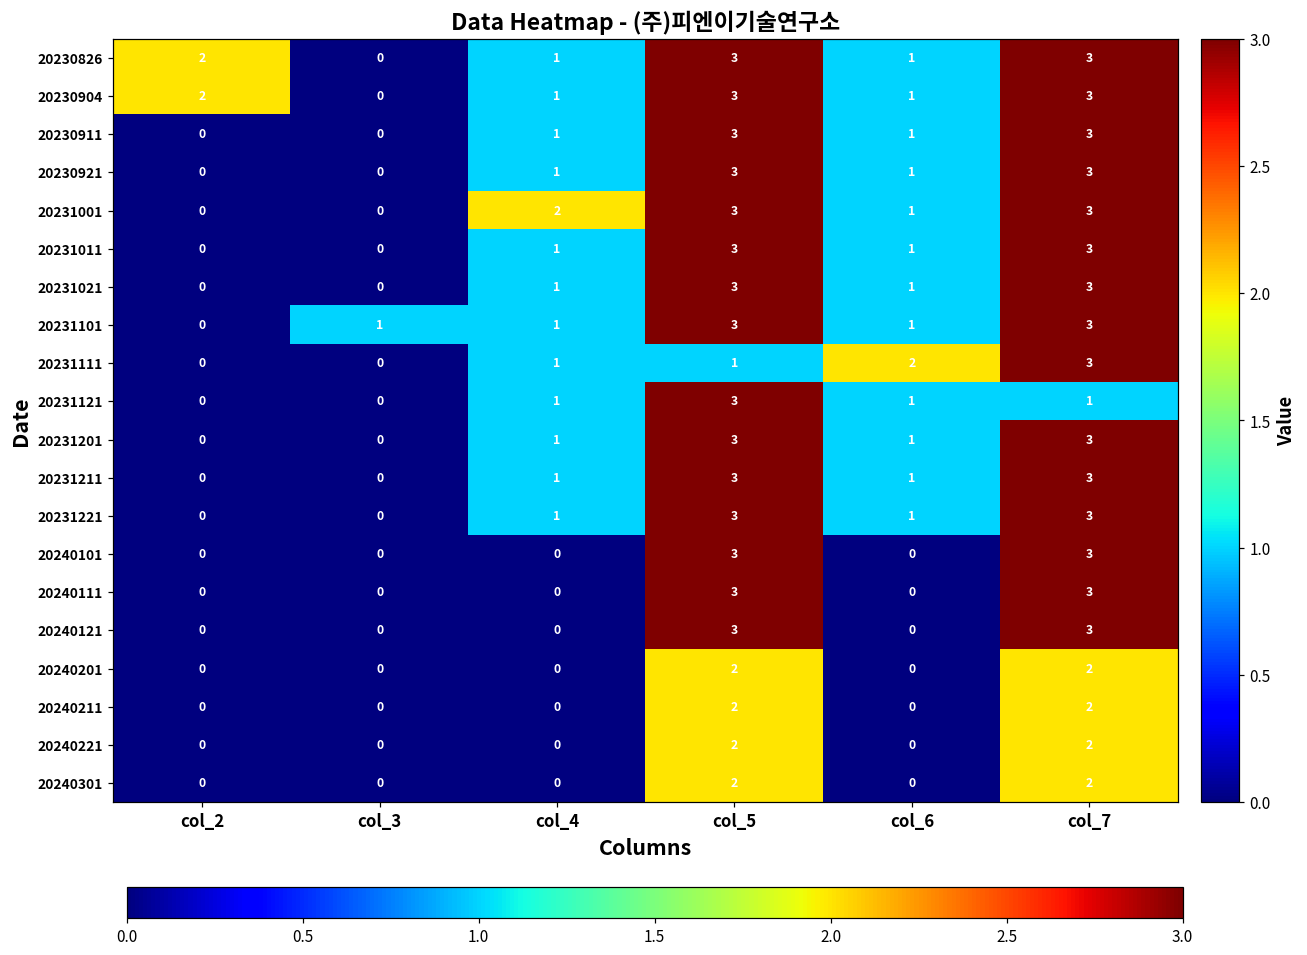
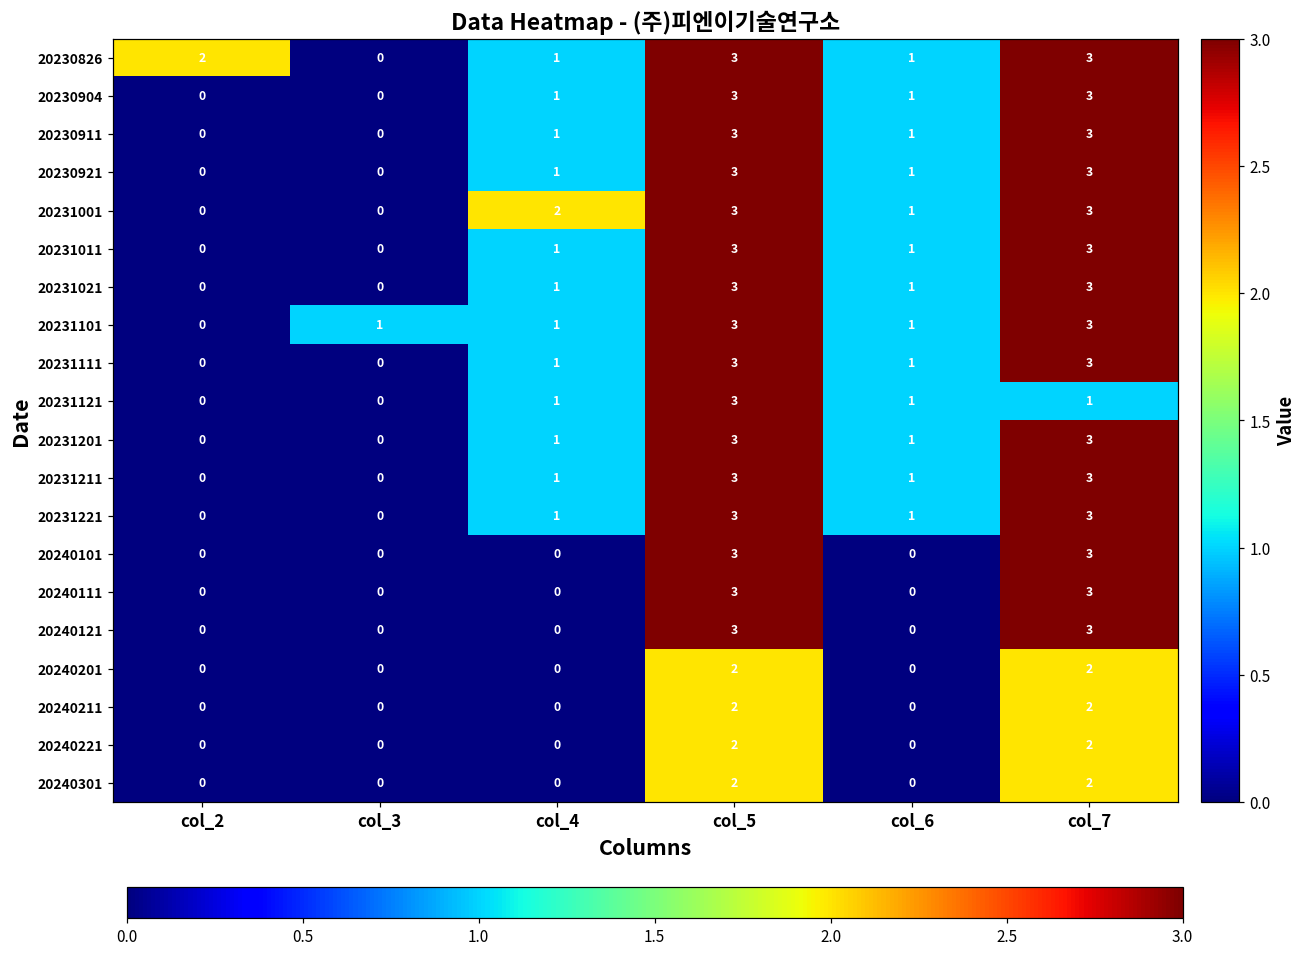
  {
    "20230826": {
      "col_2": 2,
      "col_3": 0,
      "col_4": 1,
      "col_5": 3,
      "col_6": 1,
      "col_7": 3
    },
    "20230904": {
-     "col_2": 2,
+     "col_2": 0,
      "col_3": 0,
      "col_4": 1,
      "col_5": 3,
      "col_6": 1,
      "col_7": 3
    },
    "20230911": {
      "col_2": 0,
      "col_3": 0,
      "col_4": 1,
      "col_5": 3,
      "col_6": 1,
      "col_7": 3
    },
    "20230921": {
      "col_2": 0,
      "col_3": 0,
      "col_4": 1,
      "col_5": 3,
      "col_6": 1,
      "col_7": 3
    },
    "20231001": {
      "col_2": 0,
      "col_3": 0,
      "col_4": 2,
      "col_5": 3,
      "col_6": 1,
      "col_7": 3
    },
    "20231011": {
      "col_2": 0,
      "col_3": 0,
      "col_4": 1,
      "col_5": 3,
      "col_6": 1,
      "col_7": 3
    },
    "20231021": {
      "col_2": 0,
      "col_3": 0,
      "col_4": 1,
      "col_5": 3,
      "col_6": 1,
      "col_7": 3
    },
    "20231101": {
      "col_2": 0,
      "col_3": 1,
      "col_4": 1,
      "col_5": 3,
      "col_6": 1,
      "col_7": 3
    },
    "20231111": {
      "col_2": 0,
      "col_3": 0,
      "col_4": 1,
-     "col_5": 1,
-     "col_6": 2,
+     "col_5": 3,
+     "col_6": 1,
      "col_7": 3
    },
    "20231121": {
      "col_2": 0,
      "col_3": 0,
      "col_4": 1,
      "col_5": 3,
      "col_6": 1,
      "col_7": 1
    },
    "20231201": {
      "col_2": 0,
      "col_3": 0,
      "col_4": 1,
      "col_5": 3,
      "col_6": 1,
      "col_7": 3
    },
    "20231211": {
      "col_2": 0,
      "col_3": 0,
      "col_4": 1,
      "col_5": 3,
      "col_6": 1,
      "col_7": 3
    },
    "20231221": {
      "col_2": 0,
      "col_3": 0,
      "col_4": 1,
      "col_5": 3,
      "col_6": 1,
      "col_7": 3
    },
    "20240101": {
      "col_2": 0,
      "col_3": 0,
      "col_4": 0,
      "col_5": 3,
      "col_6": 0,
      "col_7": 3
    },
    "20240111": {
      "col_2": 0,
      "col_3": 0,
      "col_4": 0,
      "col_5": 3,
      "col_6": 0,
      "col_7": 3
    },
    "20240121": {
      "col_2": 0,
      "col_3": 0,
      "col_4": 0,
      "col_5": 3,
      "col_6": 0,
      "col_7": 3
    },
    "20240201": {
      "col_2": 0,
      "col_3": 0,
      "col_4": 0,
      "col_5": 2,
      "col_6": 0,
      "col_7": 2
    },
    "20240211": {
      "col_2": 0,
      "col_3": 0,
      "col_4": 0,
      "col_5": 2,
      "col_6": 0,
      "col_7": 2
    },
    "20240221": {
      "col_2": 0,
      "col_3": 0,
      "col_4": 0,
      "col_5": 2,
      "col_6": 0,
      "col_7": 2
    },
    "20240301": {
      "col_2": 0,
      "col_3": 0,
      "col_4": 0,
      "col_5": 2,
      "col_6": 0,
      "col_7": 2
    }
  }
